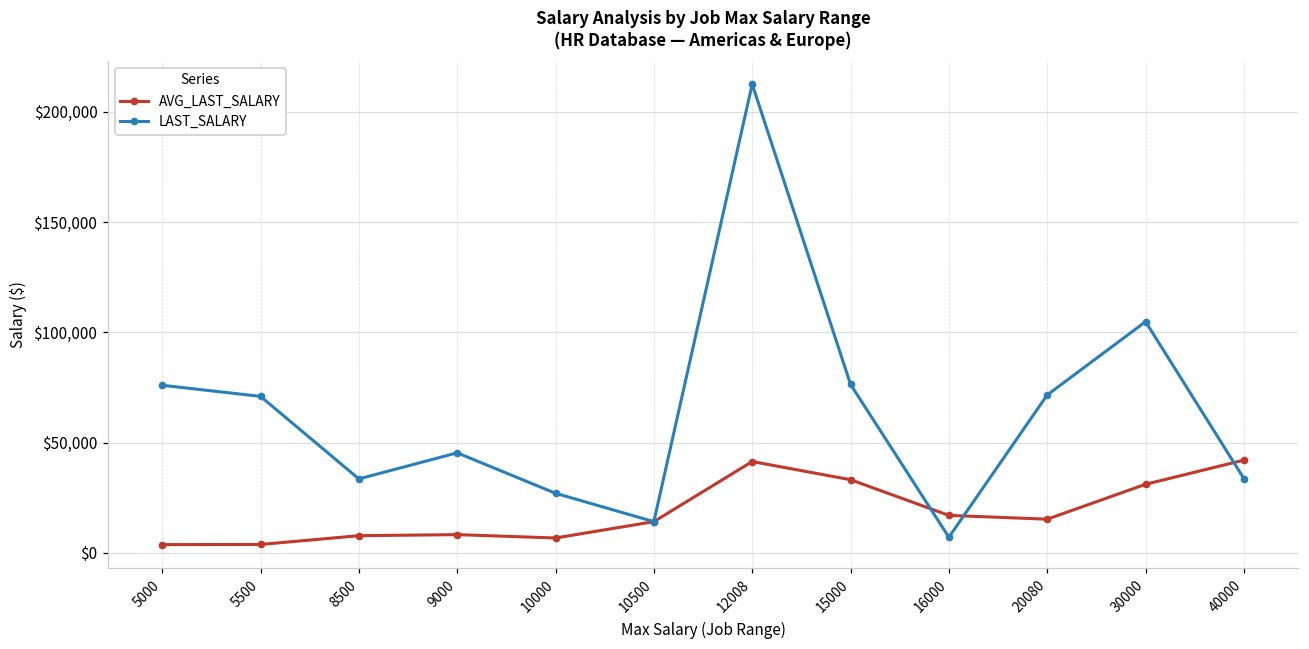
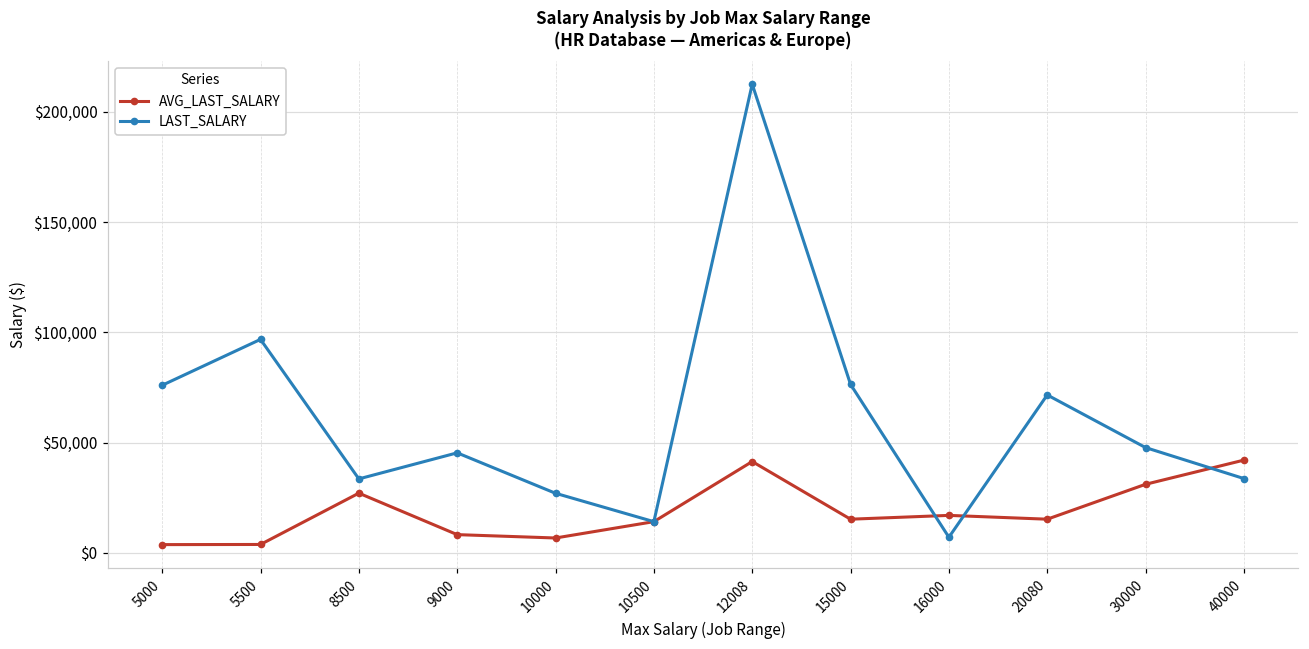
  {
    "AVG_LAST_SALARY": {
      "5000": "$4,000",
      "5500": "$4,000",
-     "8500": "$8,000",
+     "8500": "$27,000",
      "9000": "$8,000",
      "10000": "$7,000",
      "12008": "$41,000",
-     "15000": "$33,000",
+     "15000": "$15,000",
      "16000": "$17,000",
      "20080": "$15,000",
      "30000": "$31,000",
      "40000": "$42,000"
    },
    "LAST_SALARY": {
      "5000": "$76,000",
-     "5500": "$71,000",
+     "5500": "$97,000",
      "8500": "$34,000",
      "9000": "$45,000",
      "10000": "$27,000",
      "12008": "$212,000",
      "15000": "$76,000",
      "16000": "$7,000",
      "20080": "$72,000",
-     "30000": "$105,000",
+     "30000": "$48,000",
      "40000": "$34,000"
    }
  }
